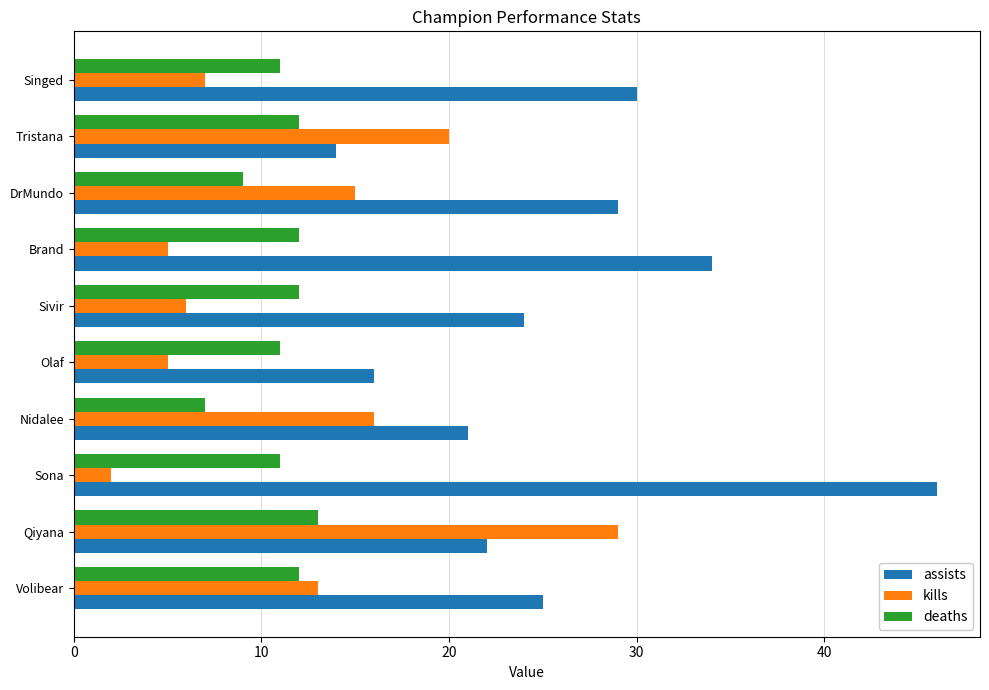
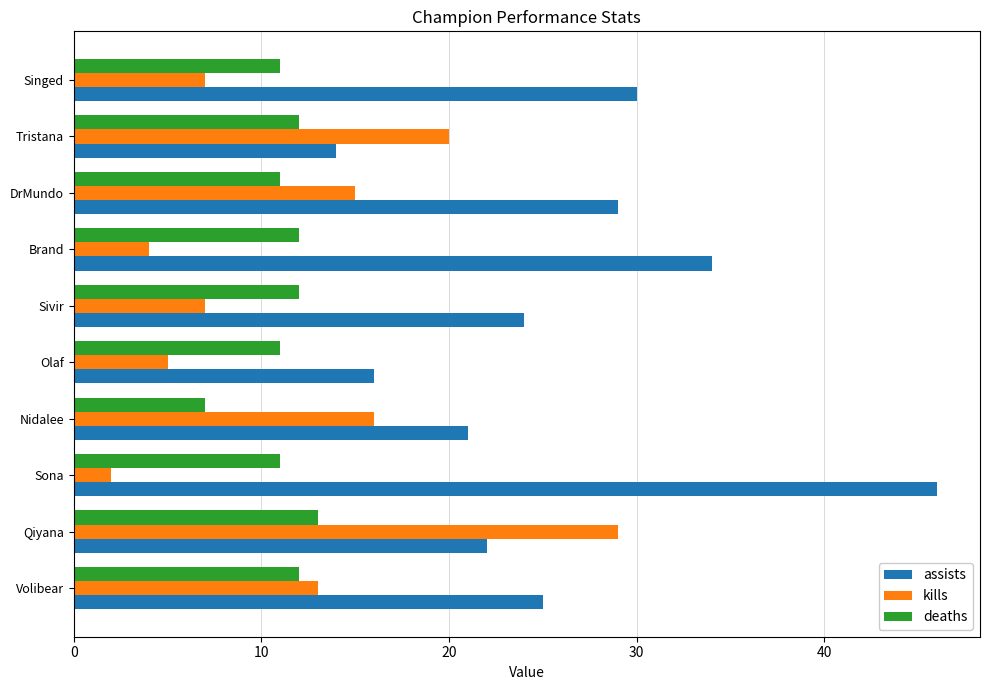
  {
    "assists": {
      "Singed": 30,
      "Tristana": 14,
      "DrMundo": 29,
      "Brand": 34,
      "Sivir": 24,
      "Olaf": 16,
      "Nidalee": 21,
      "Sona": 46,
      "Qiyana": 22,
      "Volibear": 25
    },
    "kills": {
      "Singed": 7,
      "Tristana": 20,
      "DrMundo": 15,
-     "Brand": 5,
-     "Sivir": 6,
+     "Brand": 4,
+     "Sivir": 7,
      "Olaf": 5,
      "Nidalee": 16,
      "Sona": 2,
      "Qiyana": 29,
      "Volibear": 13
    },
    "deaths": {
      "Singed": 11,
      "Tristana": 12,
-     "DrMundo": 9,
+     "DrMundo": 11,
      "Brand": 12,
      "Sivir": 12,
      "Olaf": 11,
      "Nidalee": 7,
      "Sona": 11,
      "Qiyana": 13,
      "Volibear": 12
    }
  }
